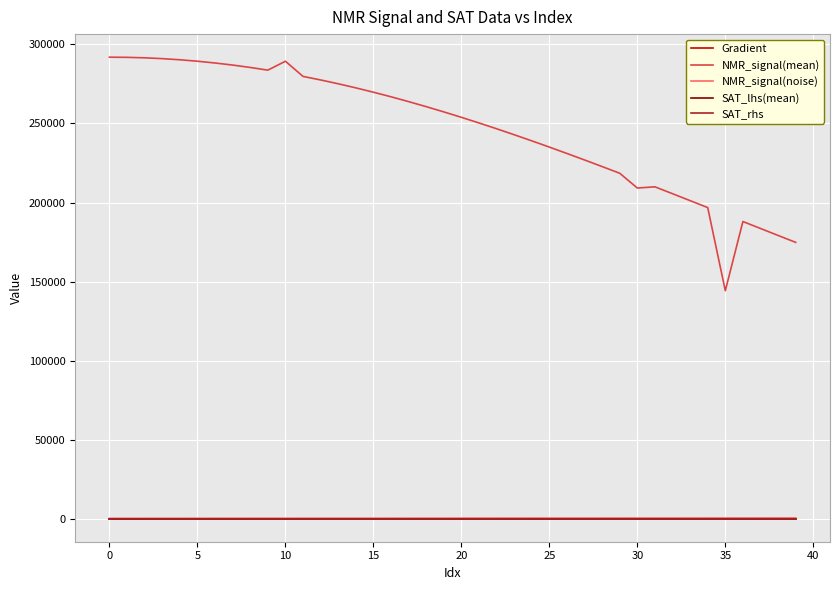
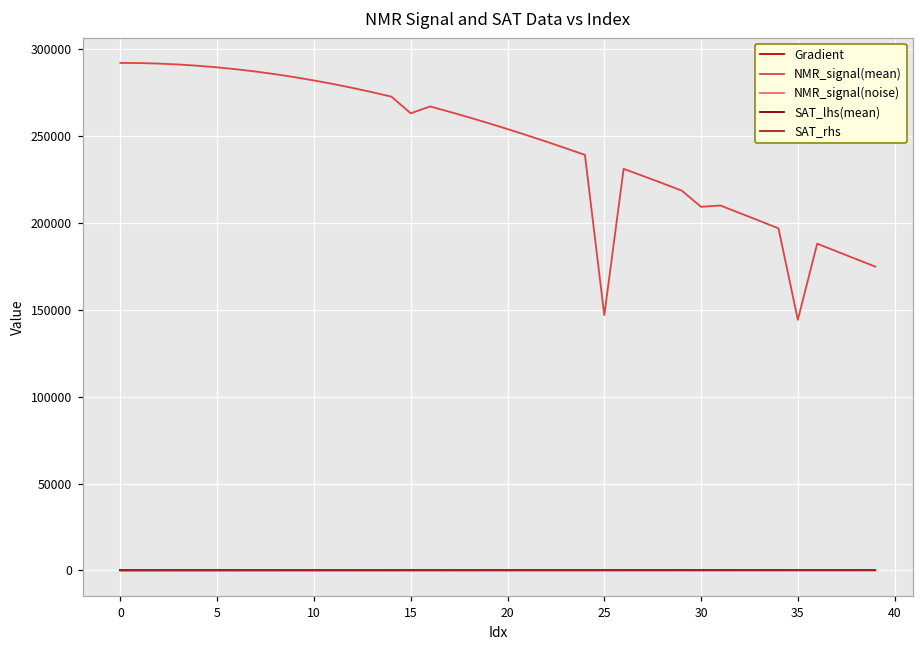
  {
    "NMR_signal(mean)": {
      "0": 292000,
      "5": 289000,
-     "10": 289000,
-     "15": 270000,
+     "10": 282000,
+     "15": 263000,
      "20": 254000,
-     "25": 235000,
+     "25": 147000,
      "30": 209000,
      "35": 144000
    }
  }
